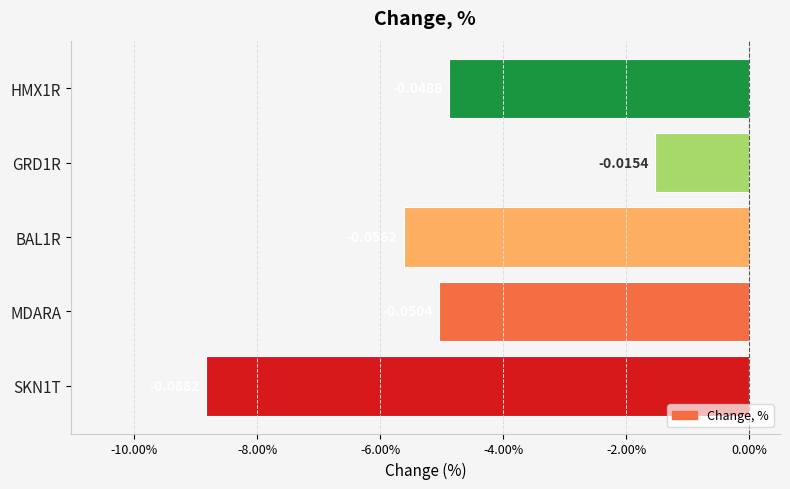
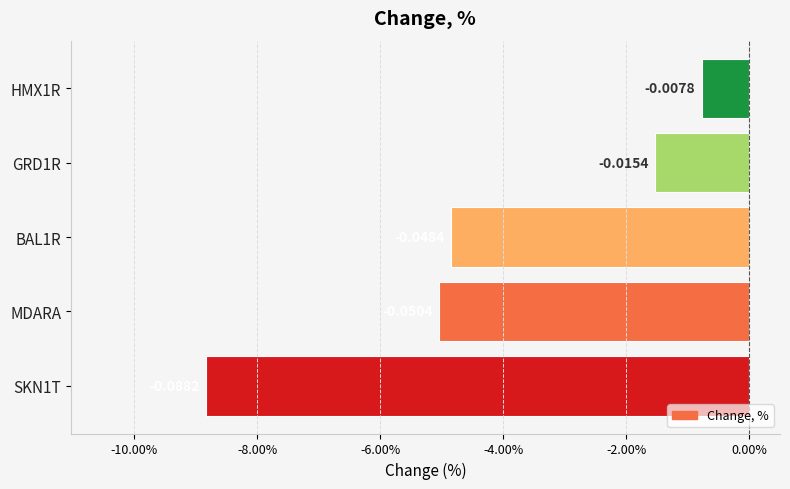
  {
-   "HMX1R": "-4.9%",
-   "BAL1R": "-5.6%",
+   "HMX1R": "-0.8%",
+   "BAL1R": "-4.8%",
    "MDARA": "-5.0%",
    "SKN1T": "-8.8%"
  }
